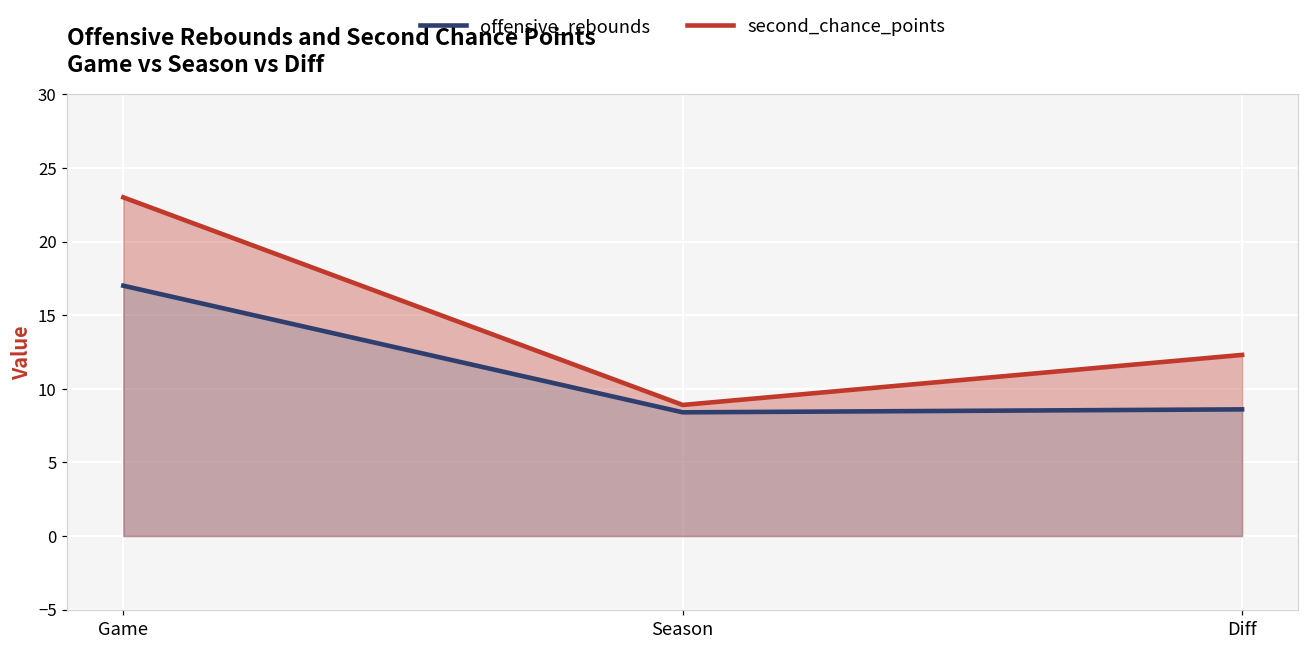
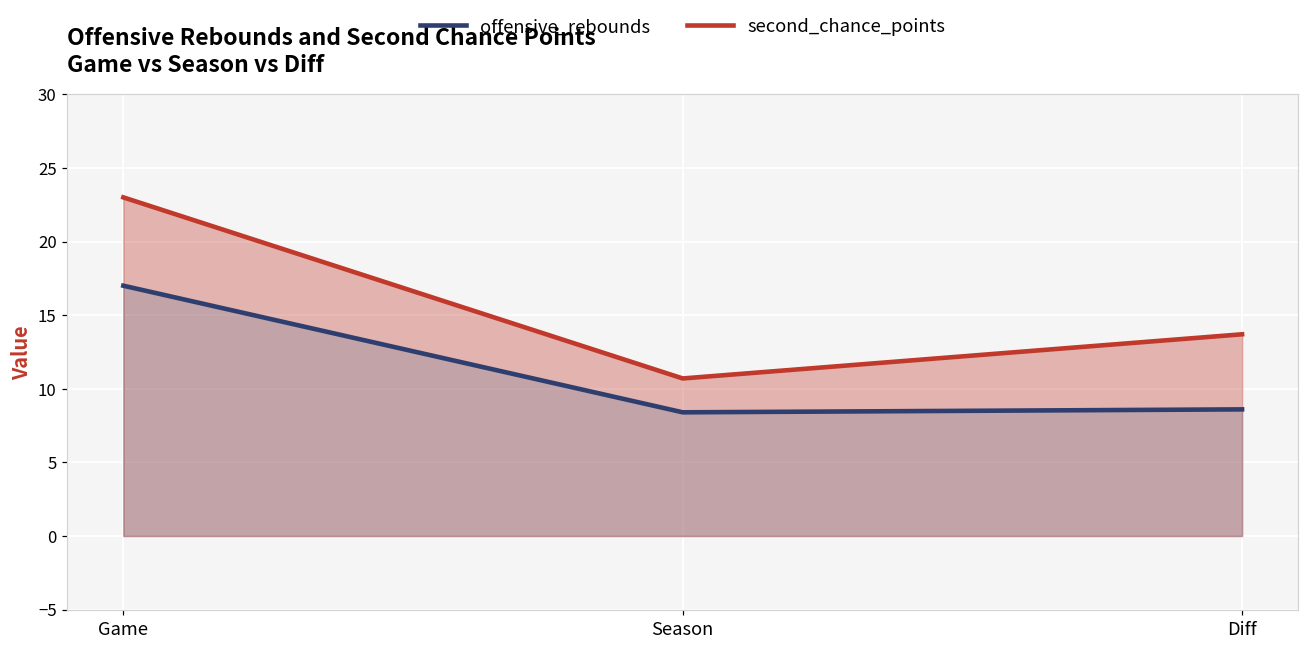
  {
    "offensive_rebounds": {
      "Game": 17.0,
      "Season": 8.4,
      "Diff": 8.6
    },
    "second_chance_points": {
      "Game": 23.0,
-     "Season": 8.9,
-     "Diff": 12.3
+     "Season": 10.7,
+     "Diff": 13.7
    }
  }
